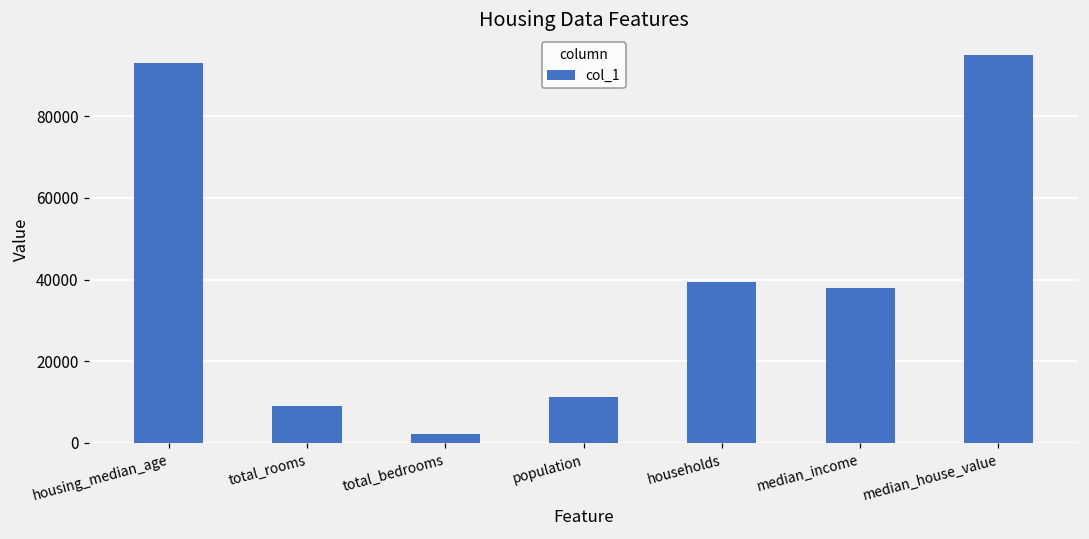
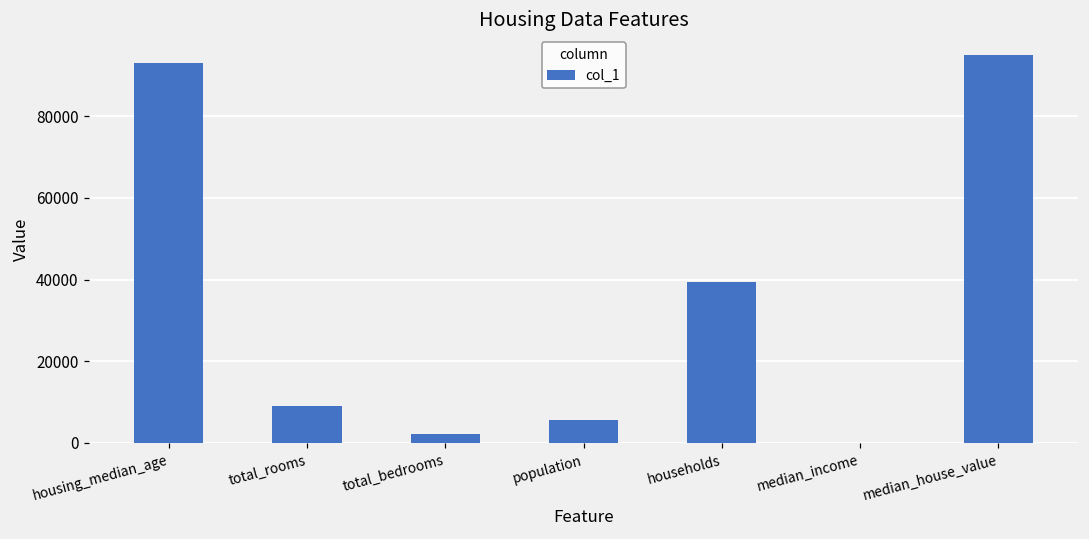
  {
    "housing_median_age": 93000,
    "total_rooms": 9000,
    "total_bedrooms": 2000,
-   "population": 11000,
+   "population": 6000,
    "households": 39000,
-   "median_income": 38000,
+   "median_income": 0,
    "median_house_value": 95000
  }
